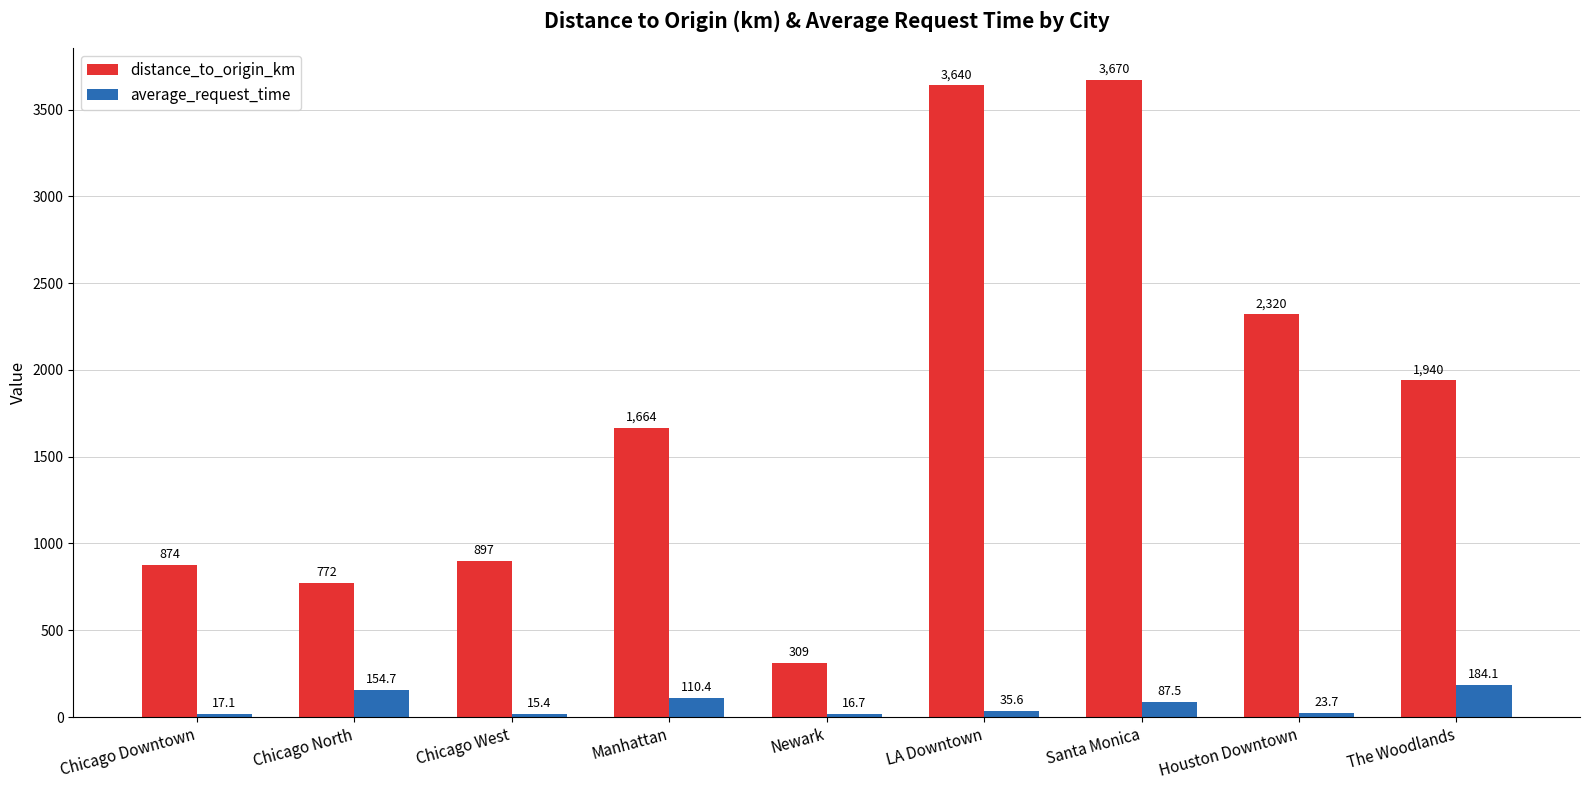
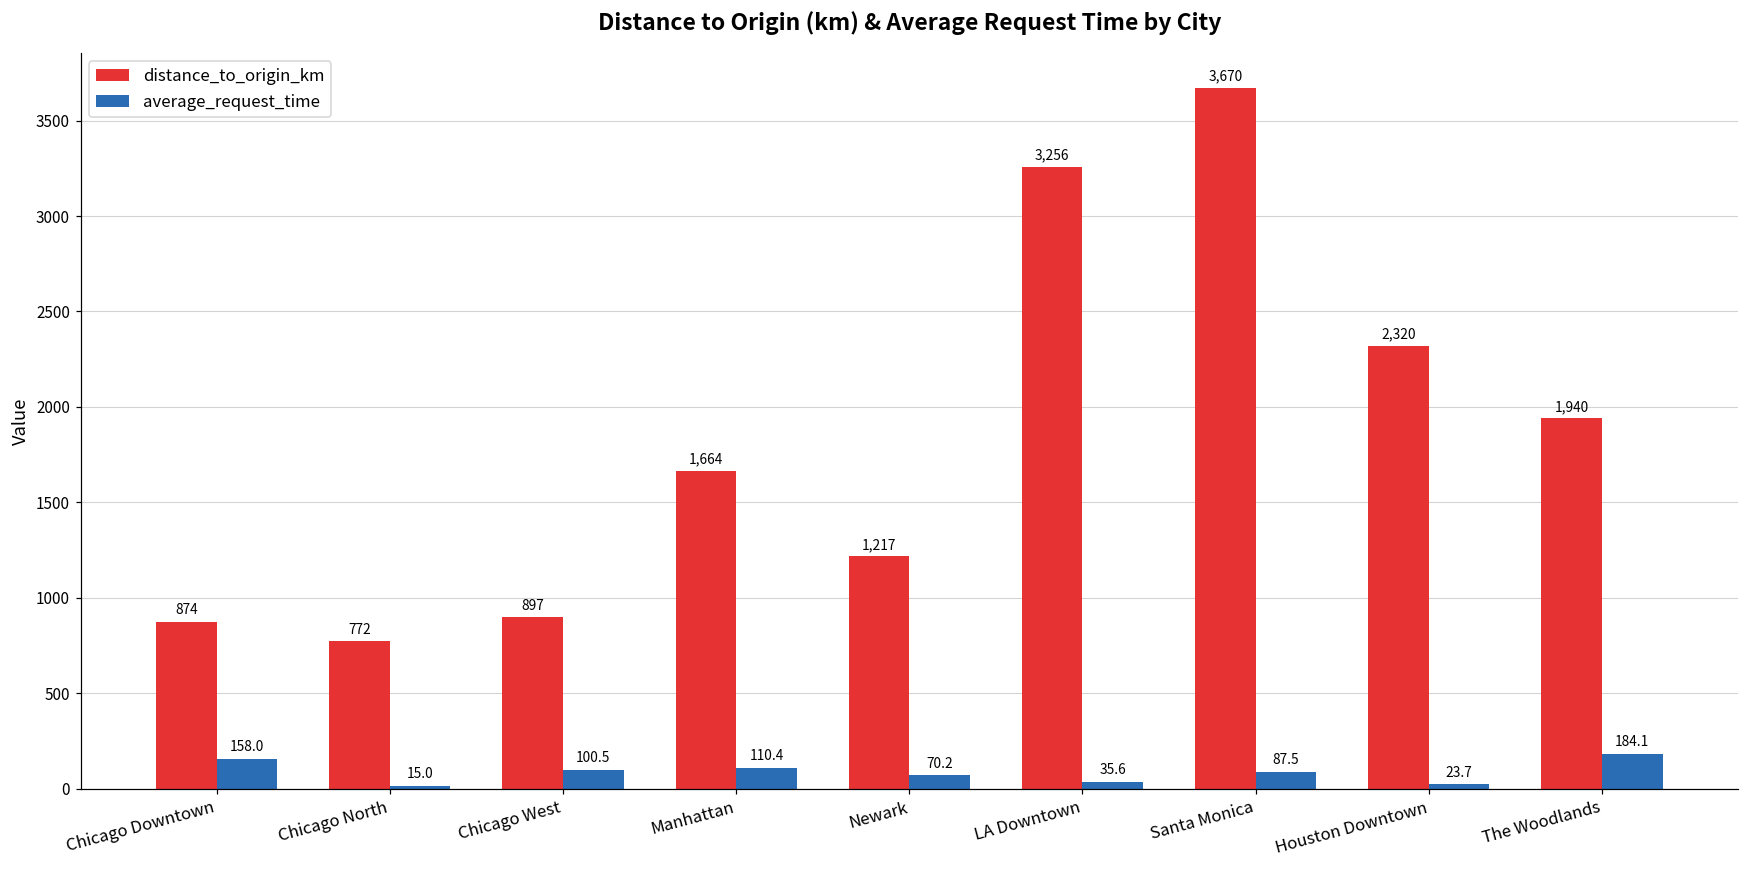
  {
    "distance_to_origin_km": {
      "Chicago Downtown": "874",
      "Chicago North": "772",
      "Chicago West": "897",
      "Manhattan": "1,664",
-     "Newark": "309",
-     "LA Downtown": "3,640",
+     "Newark": "1,217",
+     "LA Downtown": "3,256",
      "Santa Monica": "3,670",
      "Houston Downtown": "2,320",
      "The Woodlands": "1,940"
    },
    "average_request_time": {
-     "Chicago Downtown": "17.1",
-     "Chicago North": "154.7",
-     "Chicago West": "15.4",
+     "Chicago Downtown": "158.0",
+     "Chicago North": "15.0",
+     "Chicago West": "100.5",
      "Manhattan": "110.4",
-     "Newark": "16.7",
+     "Newark": "70.2",
      "LA Downtown": "35.6",
      "Santa Monica": "87.5",
      "Houston Downtown": "23.7",
      "The Woodlands": "184.1"
    }
  }
